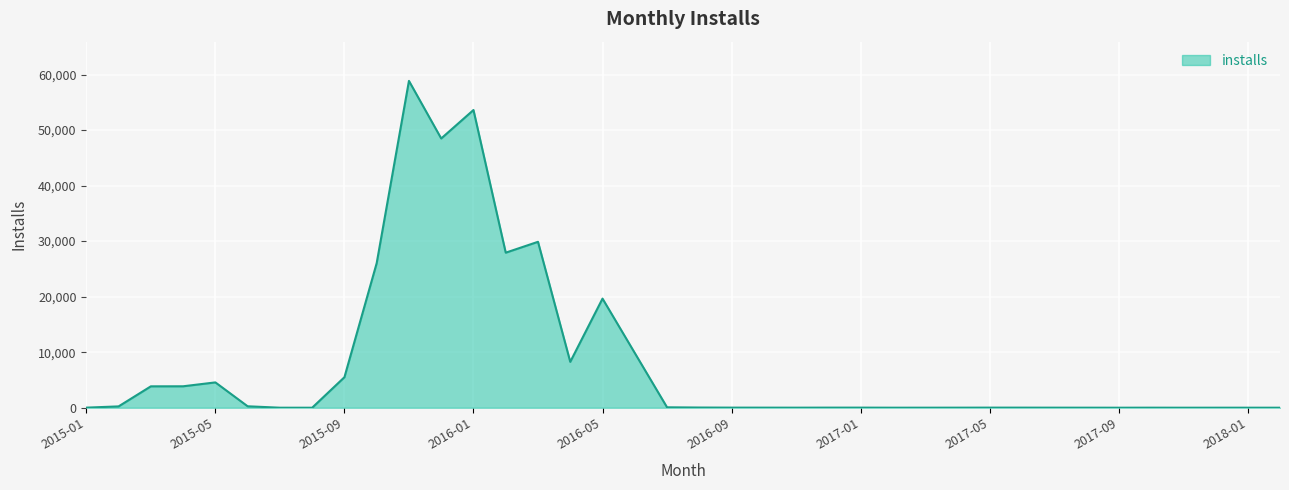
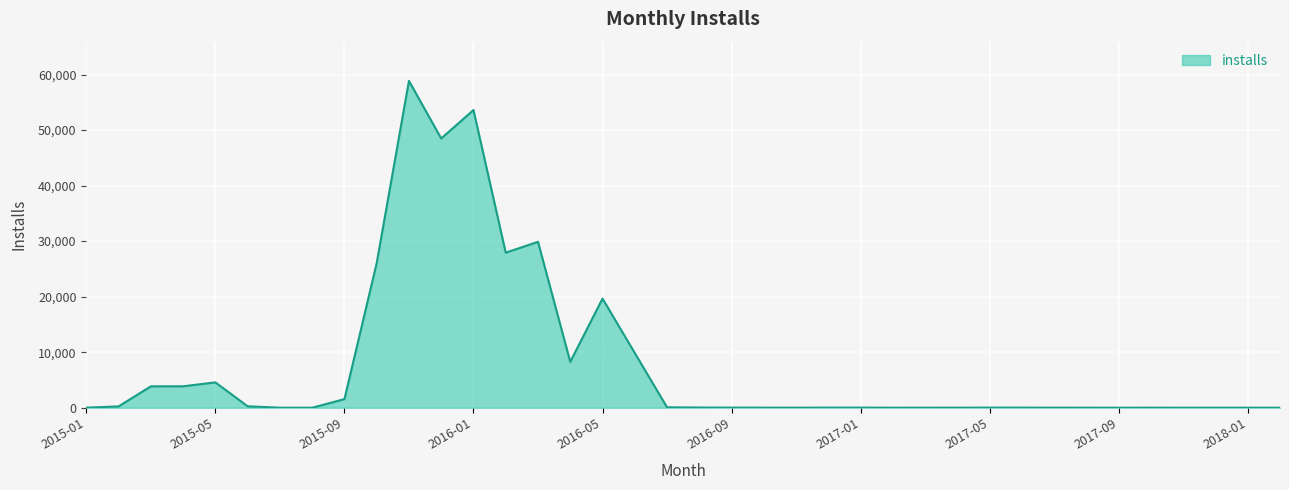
  {
    "2015-01": "0",
    "2015-05": "5,000",
-   "2015-09": "5,000",
+   "2015-09": "2,000",
    "2016-01": "54,000",
    "2016-05": "20,000",
    "2016-09": "0",
    "2017-01": "0",
    "2017-05": "0",
    "2017-09": "0",
    "2018-01": "0"
  }
